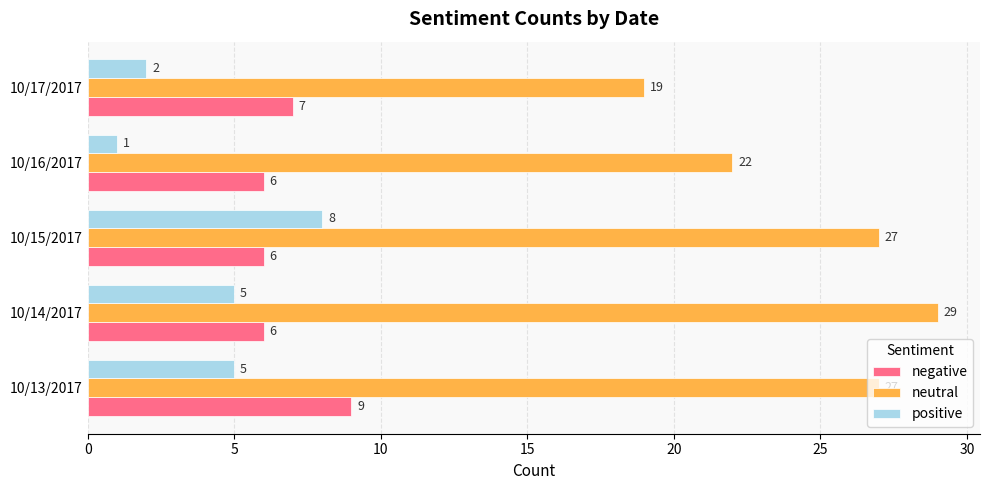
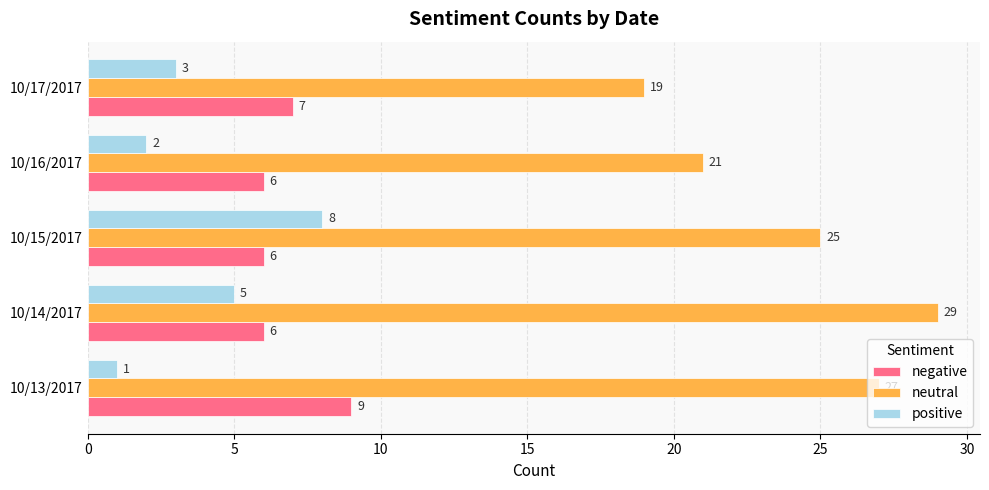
  {
    "negative": {
      "10/17/2017": 7,
      "10/16/2017": 6,
      "10/15/2017": 6,
      "10/14/2017": 6,
      "10/13/2017": 9
    },
    "neutral": {
      "10/17/2017": 19,
-     "10/16/2017": 22,
-     "10/15/2017": 27,
+     "10/16/2017": 21,
+     "10/15/2017": 25,
      "10/14/2017": 29
    },
    "positive": {
-     "10/17/2017": 2,
-     "10/16/2017": 1,
+     "10/17/2017": 3,
+     "10/16/2017": 2,
      "10/15/2017": 8,
      "10/14/2017": 5,
-     "10/13/2017": 5
+     "10/13/2017": 1
    }
  }
